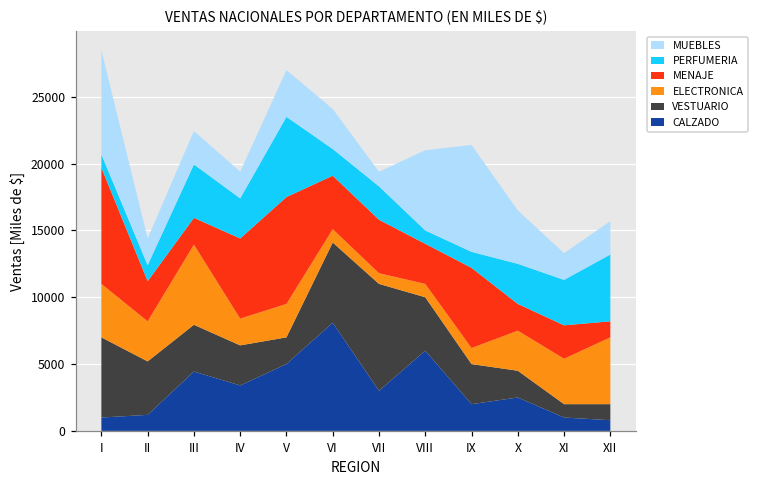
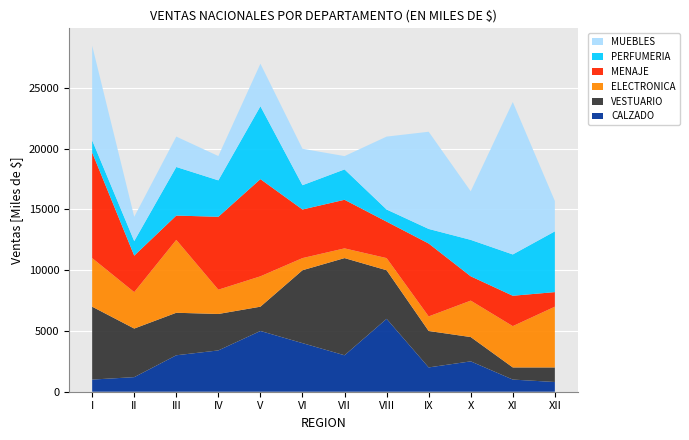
  {
    "CALZADO": {
      "I": 1000,
      "II": 1200,
-     "III": 4400,
+     "III": 3000,
      "IV": 3400,
      "V": 5000,
-     "VI": 8100,
+     "VI": 4000,
      "VII": 3000,
      "VIII": 6000,
      "IX": 2000,
      "X": 2500,
      "XI": 1000,
      "XII": 800
    },
    "VESTUARIO": {
      "I": 6000,
      "II": 4000,
      "III": 3500,
      "IV": 3000,
      "V": 2000,
      "VI": 6000,
      "VII": 8000,
      "VIII": 4000,
      "IX": 3000,
      "X": 2000,
      "XI": 1000,
      "XII": 1200
    },
    "ELECTRONICA": {
      "I": 4000,
      "II": 3000,
      "III": 6000,
      "IV": 2000,
      "V": 2500,
      "VI": 1000,
      "VII": 800,
      "VIII": 1000,
      "IX": 1200,
      "X": 3000,
      "XI": 3400,
      "XII": 5000
    },
    "MENAJE": {
      "I": 8700,
      "II": 3000,
      "III": 2000,
      "IV": 6000,
      "V": 8000,
      "VI": 4000,
      "VII": 4000,
      "VIII": 3000,
      "IX": 6000,
      "X": 2000,
      "XI": 2500,
      "XII": 1200
    },
    "PERFUMERIA": {
      "I": 1000,
      "II": 1200,
      "III": 4000,
      "IV": 3000,
      "V": 6000,
      "VI": 2000,
      "VII": 2500,
      "VIII": 1000,
      "IX": 1200,
      "X": 3000,
      "XI": 3400,
      "XII": 5000
    },
    "MUEBLES": {
      "I": 7800,
      "II": 2000,
      "III": 2500,
      "IV": 2000,
      "V": 3500,
      "VI": 3000,
      "VII": 1100,
      "VIII": 6000,
      "IX": 8000,
      "X": 4000,
-     "XI": 2000,
+     "XI": 12500,
      "XII": 2500
    }
  }
